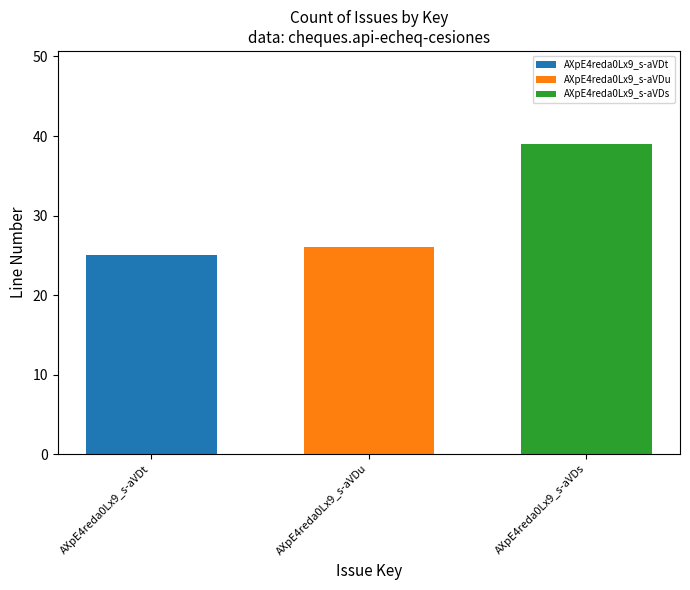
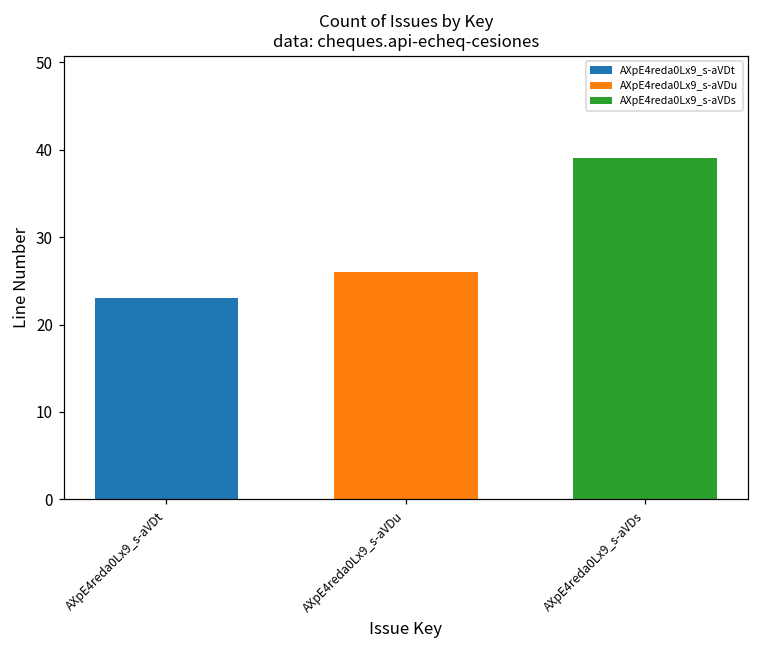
  {
-   "AXpE4reda0Lx9_s-aVDt": 25,
+   "AXpE4reda0Lx9_s-aVDt": 23,
    "AXpE4reda0Lx9_s-aVDu": 26,
    "AXpE4reda0Lx9_s-aVDs": 39
  }
